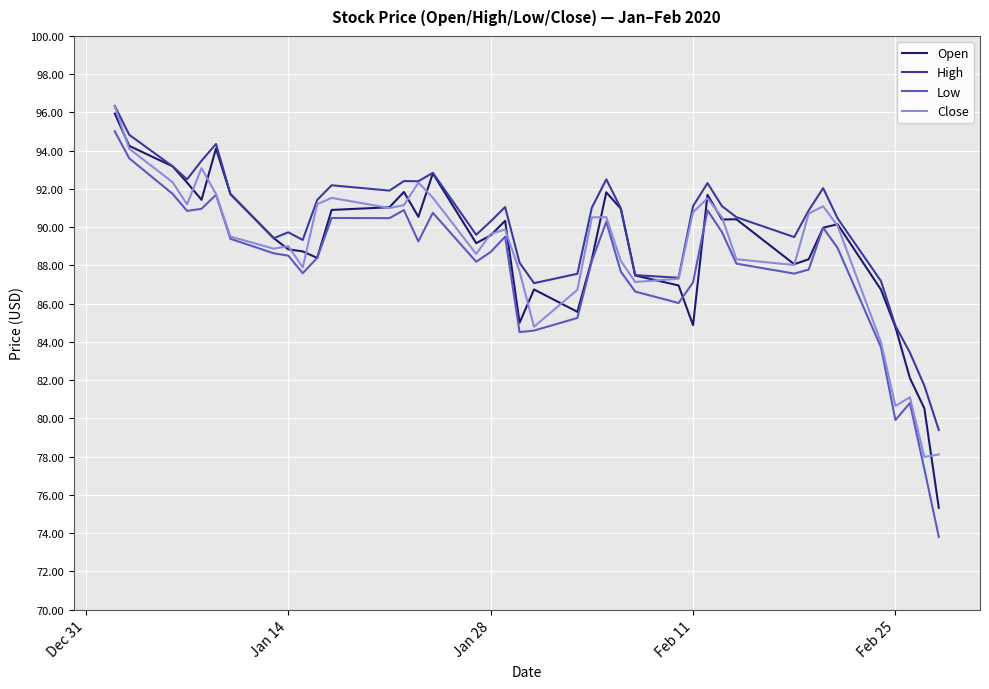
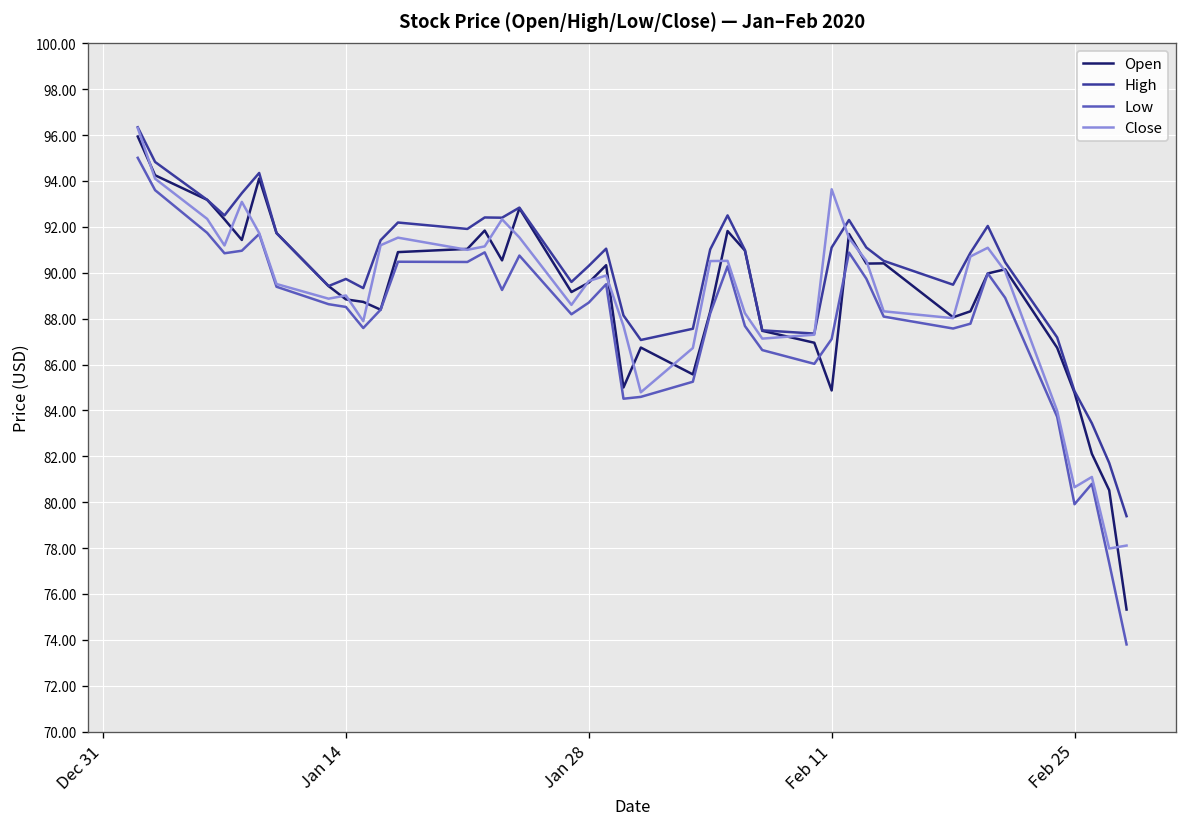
  {
    "Open": {
      "Jan 14": 88.8,
      "Feb 11": 84.9
    },
    "Close": {
      "Jan 14": 89.0,
-     "Feb 11": 90.8,
+     "Feb 11": 93.6,
      "Feb 25": 80.7
    }
  }
